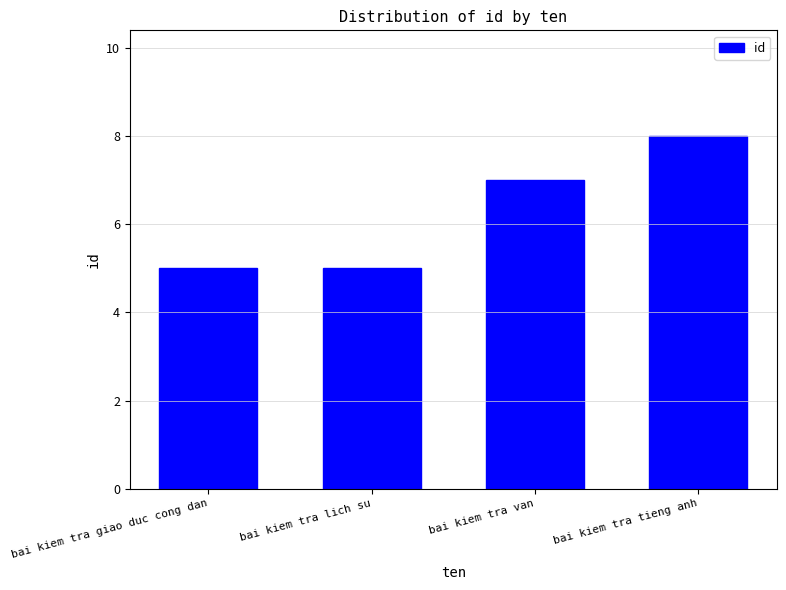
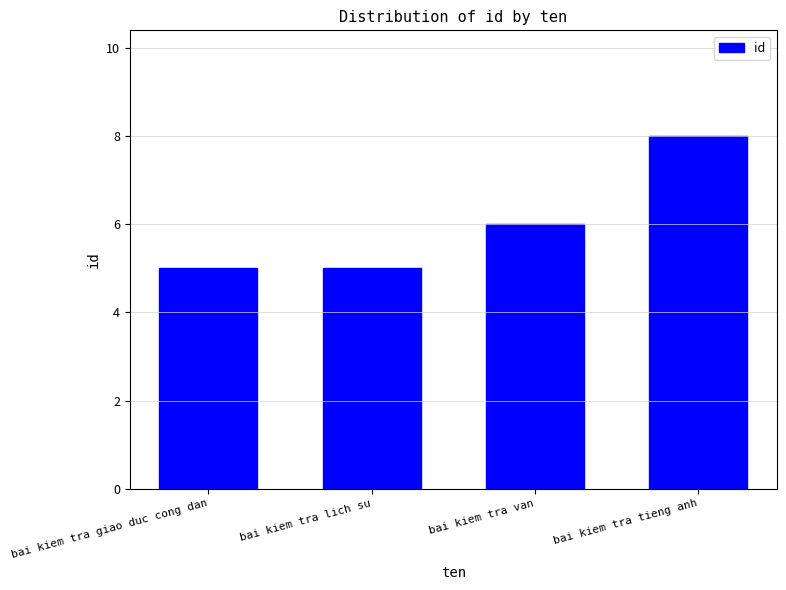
  {
    "bai kiem tra giao duc cong dan": 5,
    "bai kiem tra lich su": 5,
-   "bai kiem tra van": 7,
+   "bai kiem tra van": 6,
    "bai kiem tra tieng anh": 8
  }
